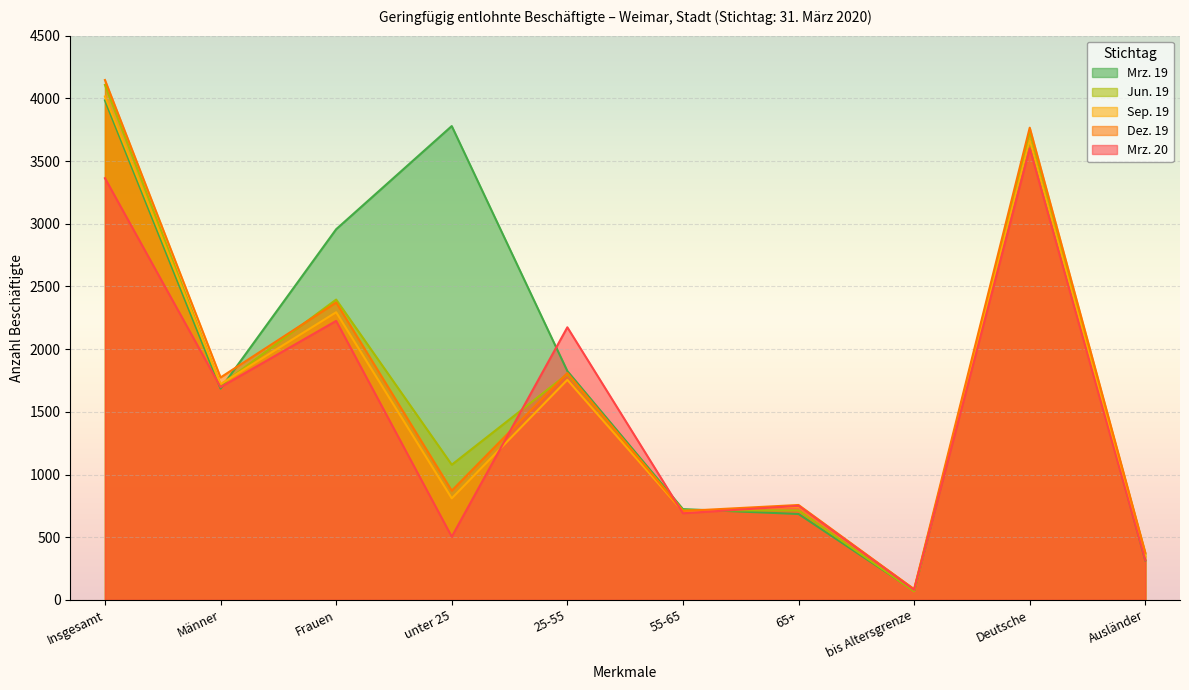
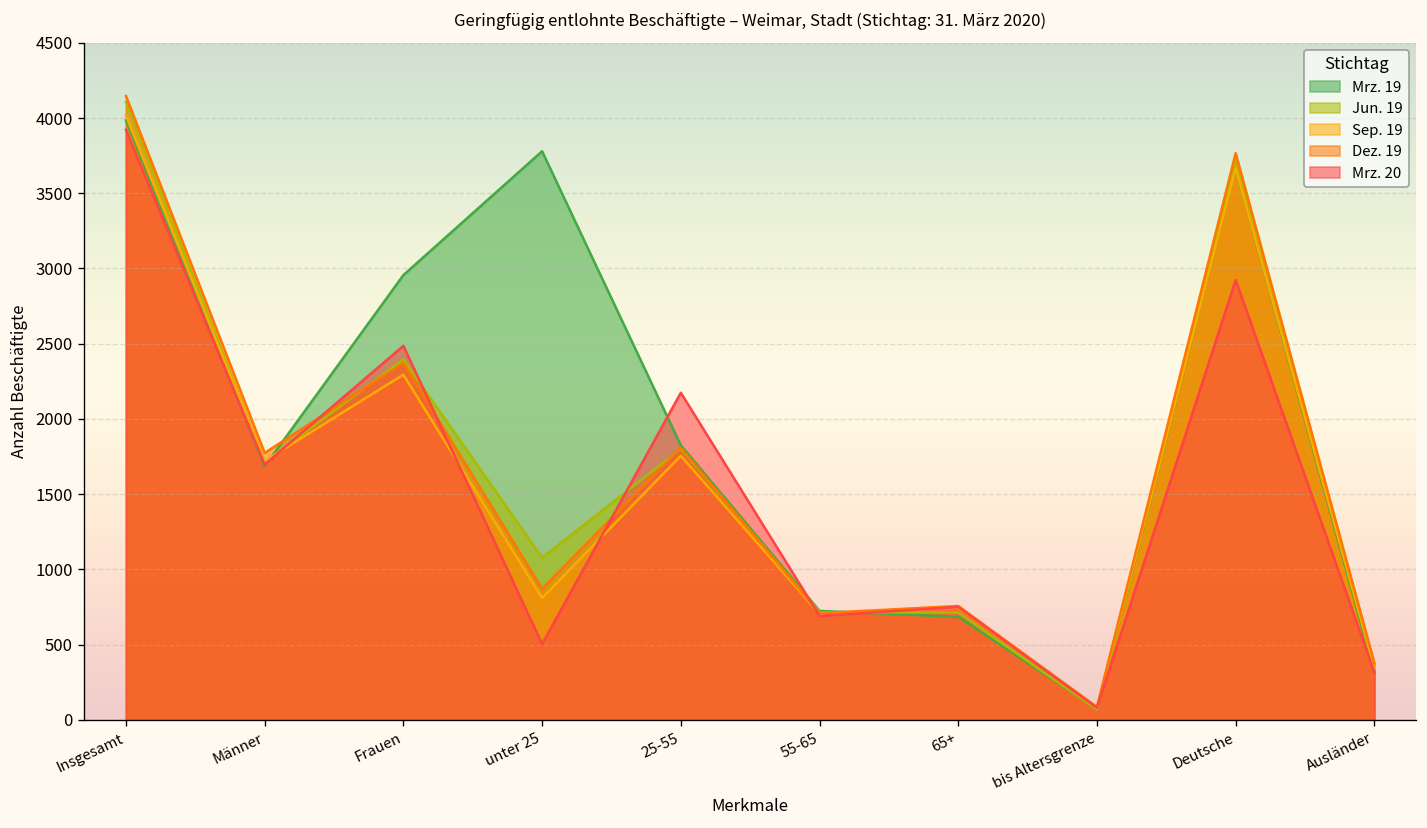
  {
    "Mrz. 19": {
      "Insgesamt": 3980,
      "Frauen": 2960,
      "unter 25": 3780,
      "65+": 690
    },
    "Jun. 19": {
      "Insgesamt": 4110,
      "Frauen": 2400,
      "unter 25": 1080,
      "65+": 710,
      "Deutsche": 3740
    },
    "Mrz. 20": {
-     "Insgesamt": 3360,
-     "Frauen": 2230,
+     "Insgesamt": 3920,
+     "Frauen": 2490,
      "unter 25": 500,
      "25-55": 2170,
-     "Deutsche": 3600
+     "Deutsche": 2920
    }
  }
